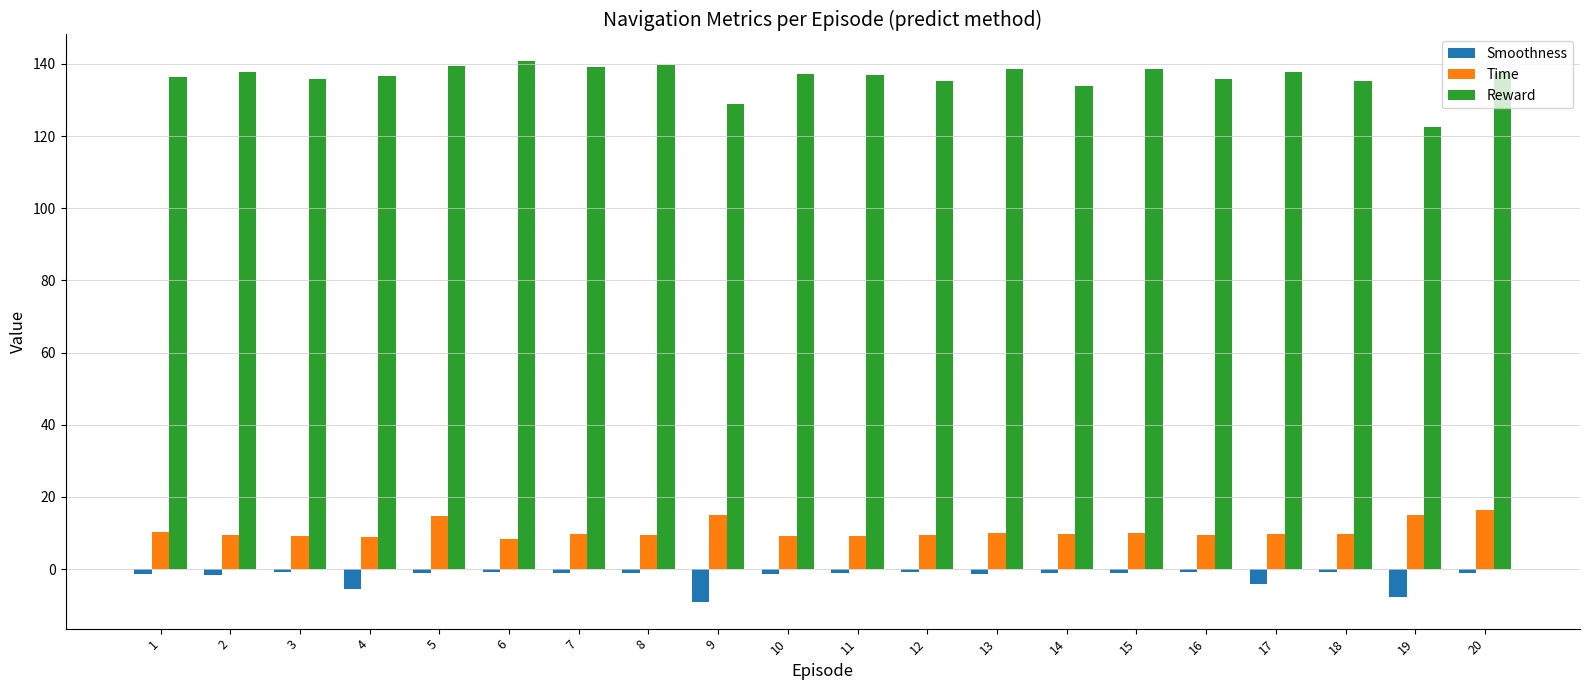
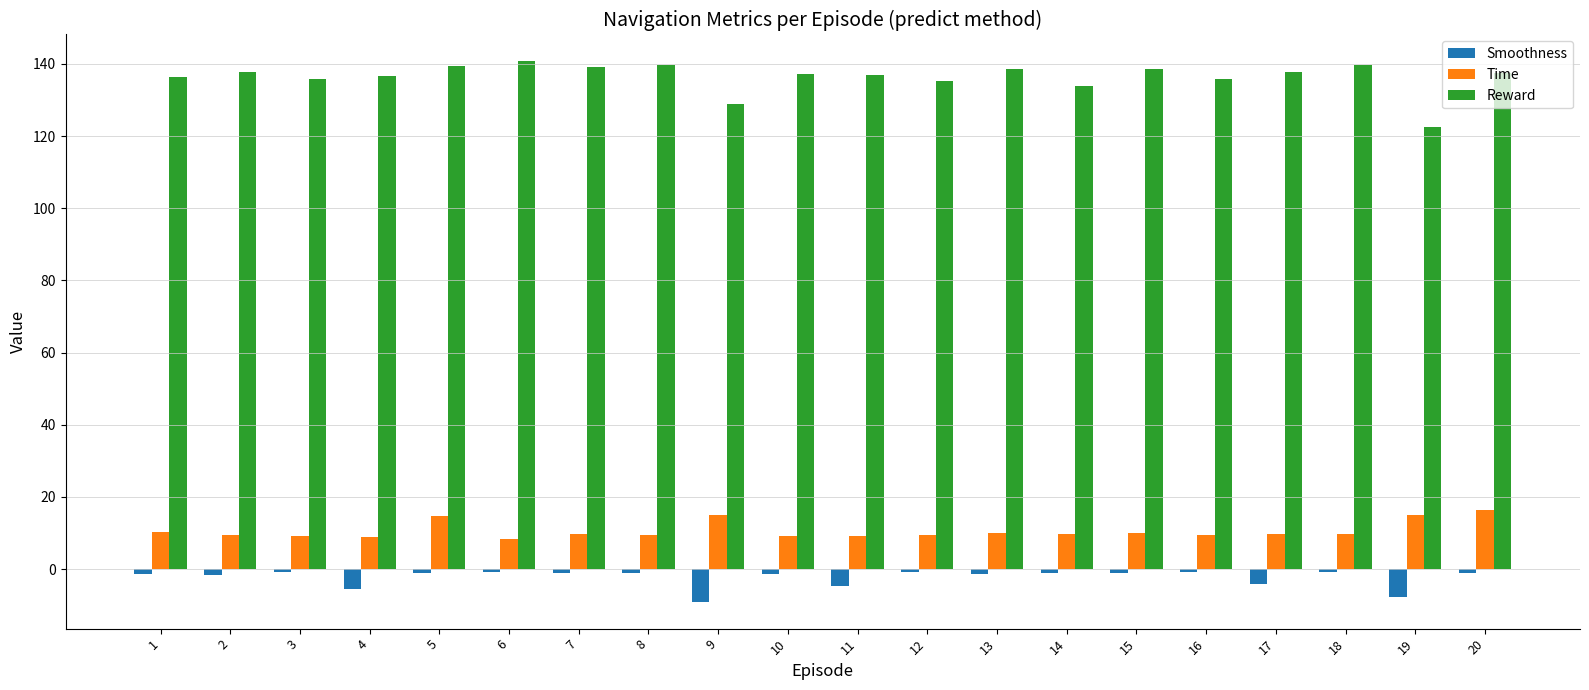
  {
    "Smoothness": {
      "1": -1,
      "2": -2,
      "3": -1,
      "4": -5,
      "5": -1,
      "6": -1,
      "7": -1,
      "8": -1,
      "9": -9,
      "10": -1,
-     "11": -1,
+     "11": -5,
      "12": -1,
      "13": -1,
      "14": -1,
      "15": -1,
      "16": -1,
      "17": -4,
      "18": -1,
      "19": -8,
      "20": -1
    },
    "Time": {
      "1": 10,
      "2": 9,
      "3": 9,
      "4": 9,
      "5": 15,
      "6": 8,
      "7": 10,
      "8": 10,
      "9": 15,
      "10": 9,
      "11": 9,
      "12": 10,
      "13": 10,
      "14": 10,
      "15": 10,
      "16": 9,
      "17": 10,
      "18": 10,
      "19": 15,
      "20": 16
    },
    "Reward": {
      "1": 136,
      "2": 138,
      "3": 136,
      "4": 137,
      "5": 139,
      "6": 141,
      "7": 139,
      "8": 140,
      "9": 129,
      "10": 137,
      "11": 137,
      "12": 135,
      "13": 139,
      "14": 134,
      "15": 139,
      "16": 136,
      "17": 138,
-     "18": 135,
+     "18": 140,
      "19": 123
    }
  }
